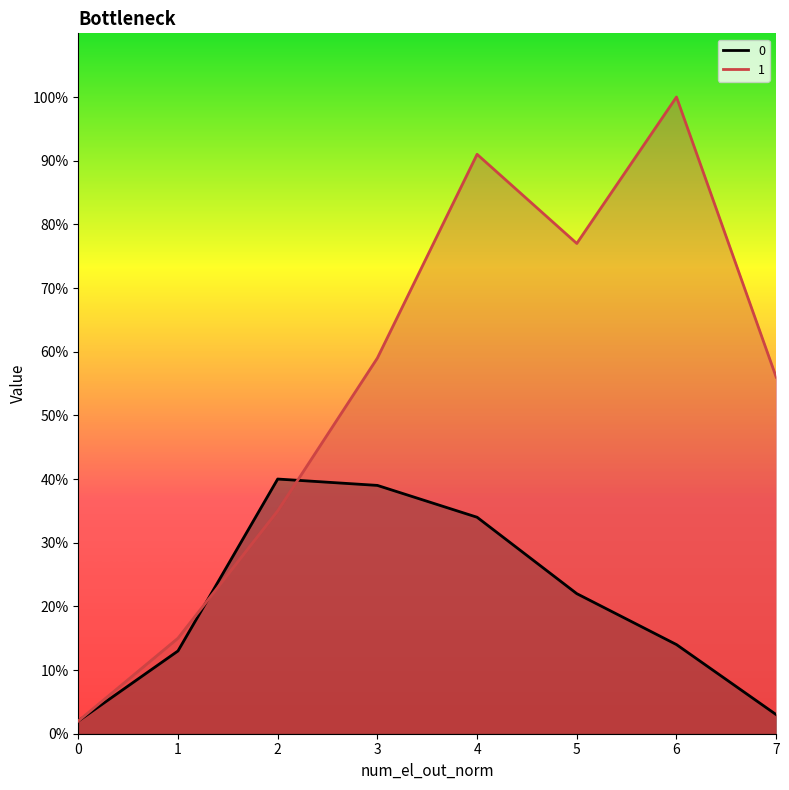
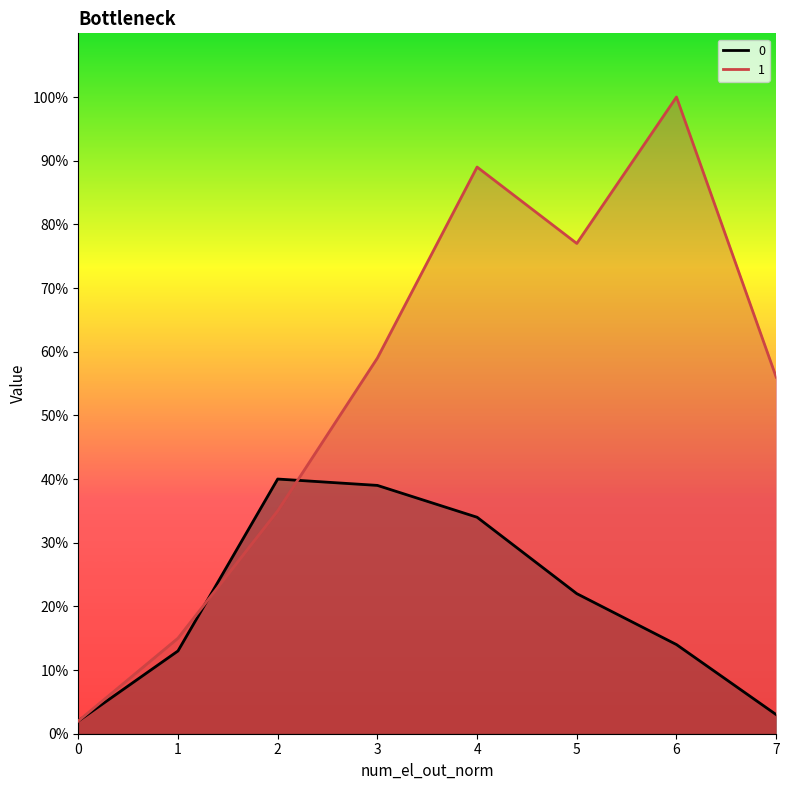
  {
    "1": {
      "1": "15%",
      "2": "35%",
      "3": "59%",
-     "4": "91%",
+     "4": "89%",
      "5": "77%",
      "6": "100%",
      "7": "56%"
    }
  }
